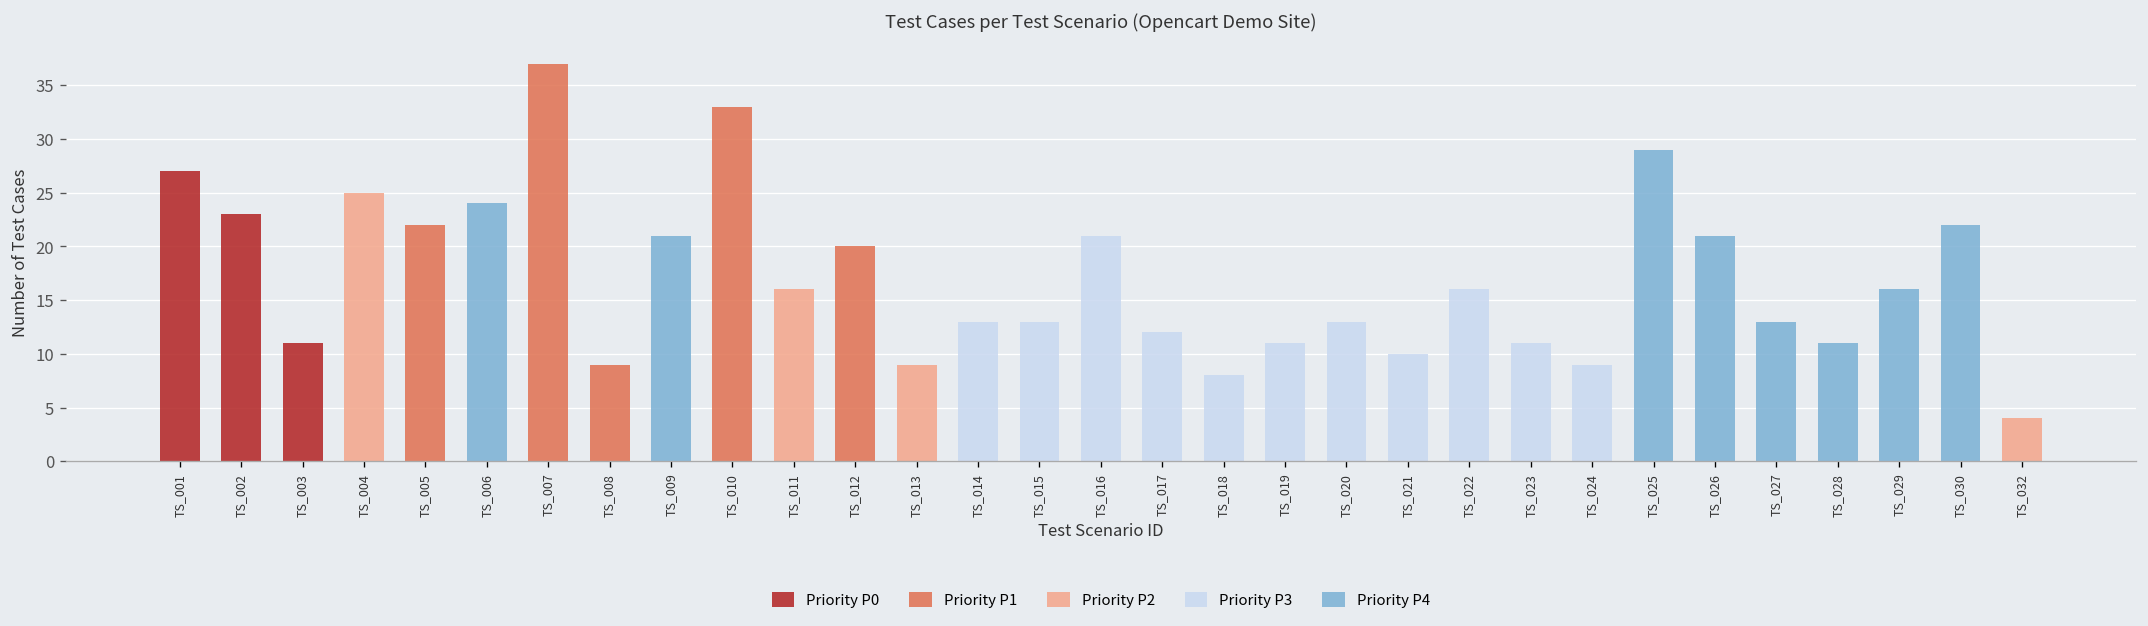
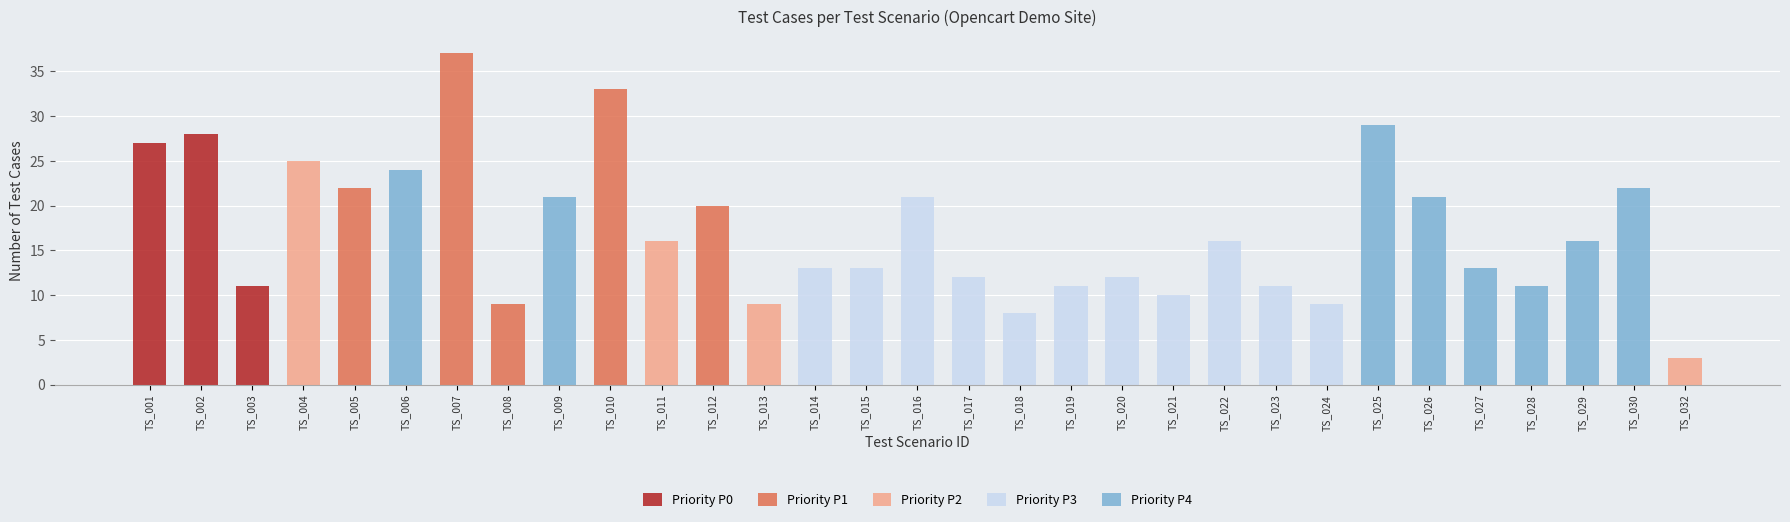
  {
    "TS_001": 27,
-   "TS_002": 23,
+   "TS_002": 28,
    "TS_003": 11,
    "TS_004": 25,
    "TS_005": 22,
    "TS_006": 24,
    "TS_007": 37,
    "TS_008": 9,
    "TS_009": 21,
    "TS_010": 33,
    "TS_011": 16,
    "TS_012": 20,
    "TS_013": 9,
    "TS_014": 13,
    "TS_015": 13,
    "TS_016": 21,
    "TS_017": 12,
    "TS_018": 8,
    "TS_019": 11,
-   "TS_020": 13,
+   "TS_020": 12,
    "TS_021": 10,
    "TS_022": 16,
    "TS_023": 11,
    "TS_024": 9,
    "TS_025": 29,
    "TS_026": 21,
    "TS_027": 13,
    "TS_028": 11,
    "TS_029": 16,
    "TS_030": 22,
-   "TS_032": 4
+   "TS_032": 3
  }
